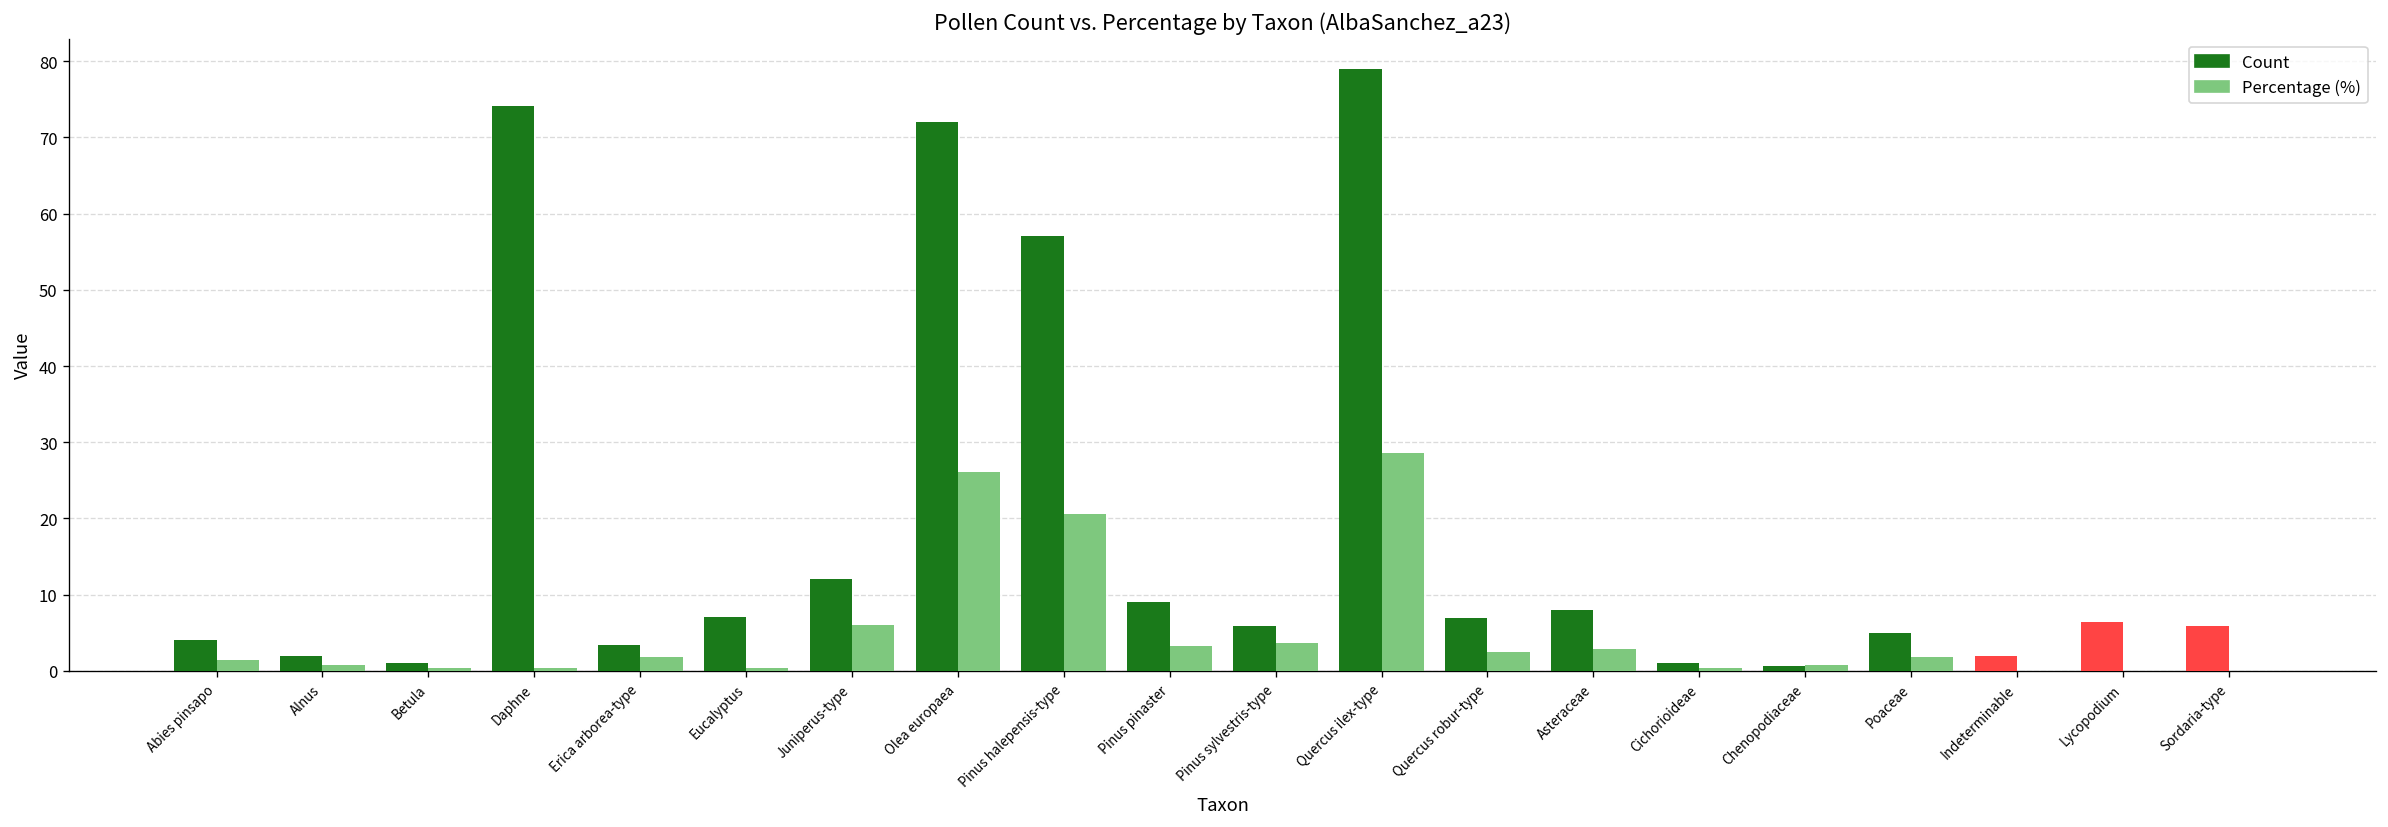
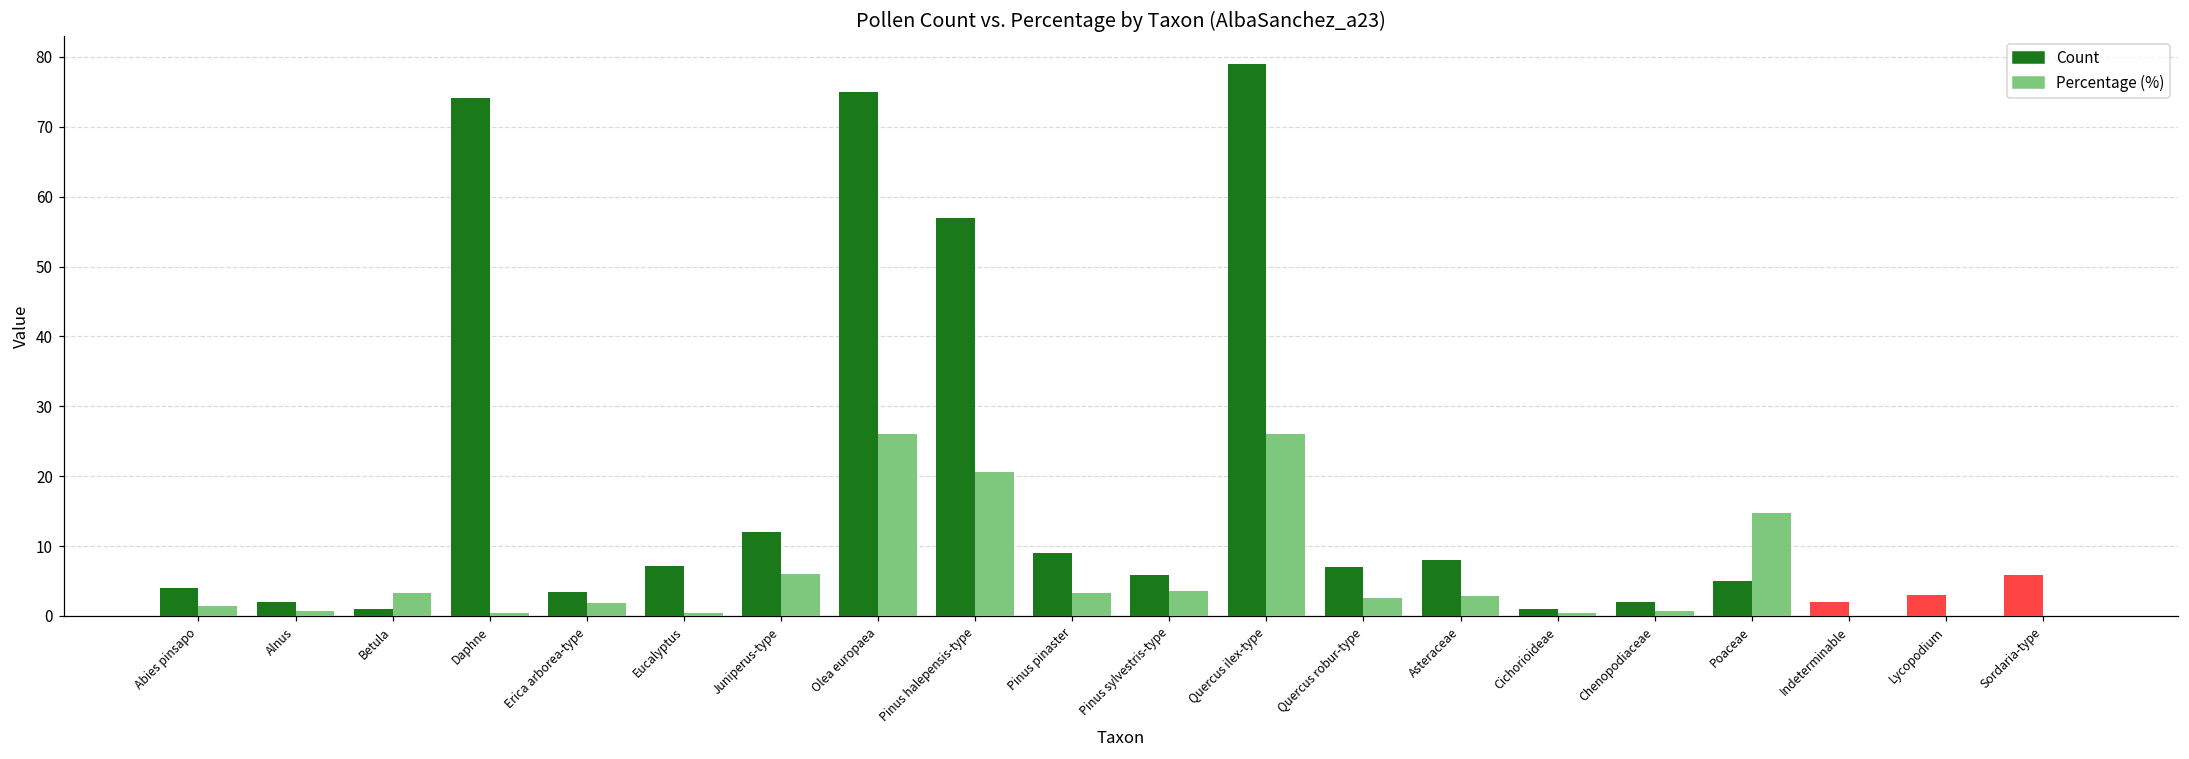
  {
    "Count": {
      "Abies pinsapo": 4,
      "Alnus": 2,
      "Betula": 1,
      "Daphne": 74,
      "Erica arborea-type": 3,
      "Eucalyptus": 7,
      "Juniperus-type": 12,
-     "Olea europaea": 72,
+     "Olea europaea": 75,
      "Pinus halepensis-type": 57,
      "Pinus pinaster": 9,
      "Pinus sylvestris-type": 6,
      "Quercus ilex-type": 79,
      "Quercus robur-type": 7,
      "Asteraceae": 8,
      "Cichorioideae": 1,
-     "Chenopodiaceae": 1,
+     "Chenopodiaceae": 2,
      "Poaceae": 5,
      "Indeterminable": 2,
-     "Lycopodium": 6,
+     "Lycopodium": 3,
      "Sordaria-type": 6
    },
    "Percentage (%)": {
      "Abies pinsapo": 1,
      "Alnus": 1,
-     "Betula": 0,
+     "Betula": 3,
      "Erica arborea-type": 2,
      "Juniperus-type": 6,
      "Olea europaea": 26,
      "Pinus halepensis-type": 21,
      "Pinus pinaster": 3,
      "Pinus sylvestris-type": 4,
-     "Quercus ilex-type": 29,
+     "Quercus ilex-type": 26,
      "Quercus robur-type": 3,
      "Asteraceae": 3,
      "Chenopodiaceae": 1,
-     "Poaceae": 2,
+     "Poaceae": 15,
      "Indeterminable": 0,
      "Lycopodium": 0,
      "Sordaria-type": 0
    }
  }
